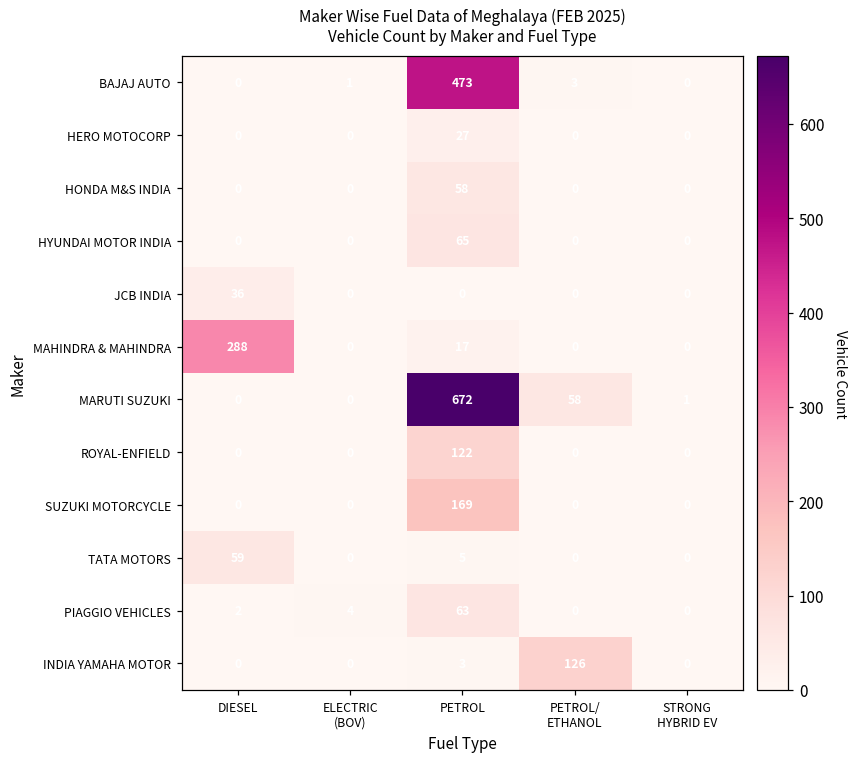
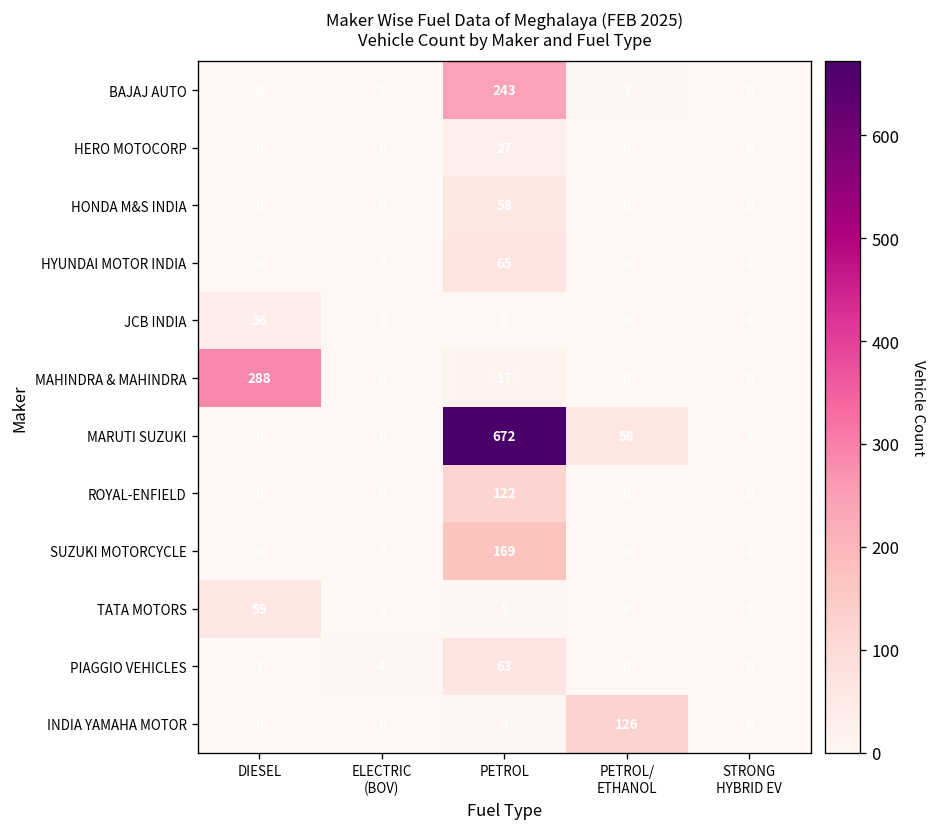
  {
    "BAJAJ AUTO": {
-     "PETROL": 473
+     "PETROL": 243
    },
    "MAHINDRA & MAHINDRA": {
      "DIESEL": 288
    },
    "MARUTI SUZUKI": {
      "PETROL": 672
    },
    "SUZUKI MOTORCYCLE": {
      "PETROL": 169
    },
    "INDIA YAMAHA MOTOR": {
      "PETROL/ ETHANOL": 126
    }
  }
